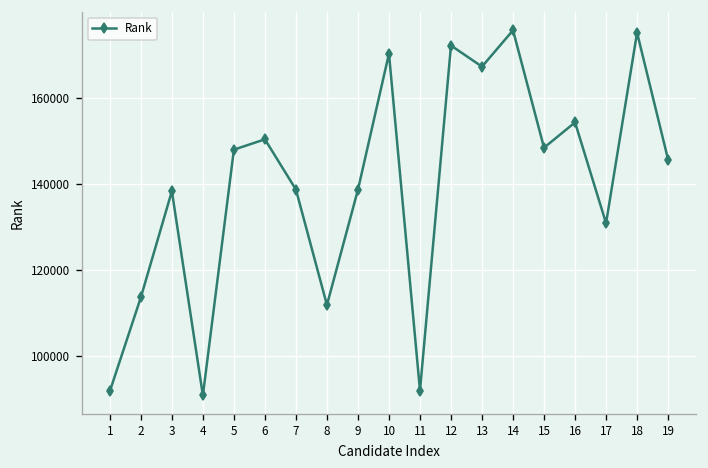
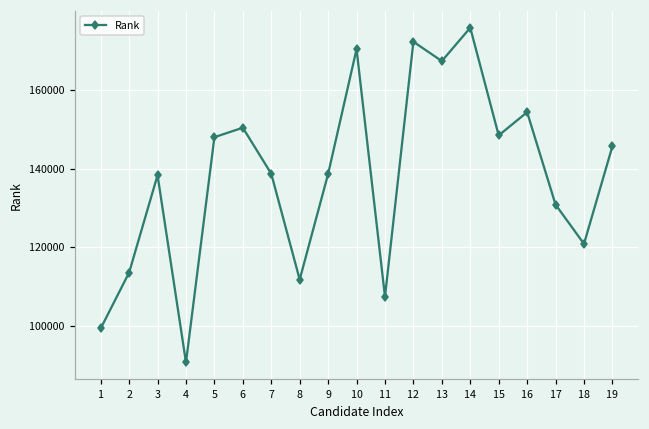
  {
-   "1": 92000,
+   "1": 99000,
    "2": 114000,
    "3": 138000,
    "4": 91000,
    "5": 148000,
    "6": 150000,
    "7": 139000,
    "8": 112000,
    "9": 139000,
    "10": 170000,
-   "11": 92000,
+   "11": 108000,
    "12": 172000,
    "13": 167000,
    "14": 176000,
    "15": 148000,
    "16": 154000,
    "17": 131000,
-   "18": 175000,
+   "18": 121000,
    "19": 146000
  }
